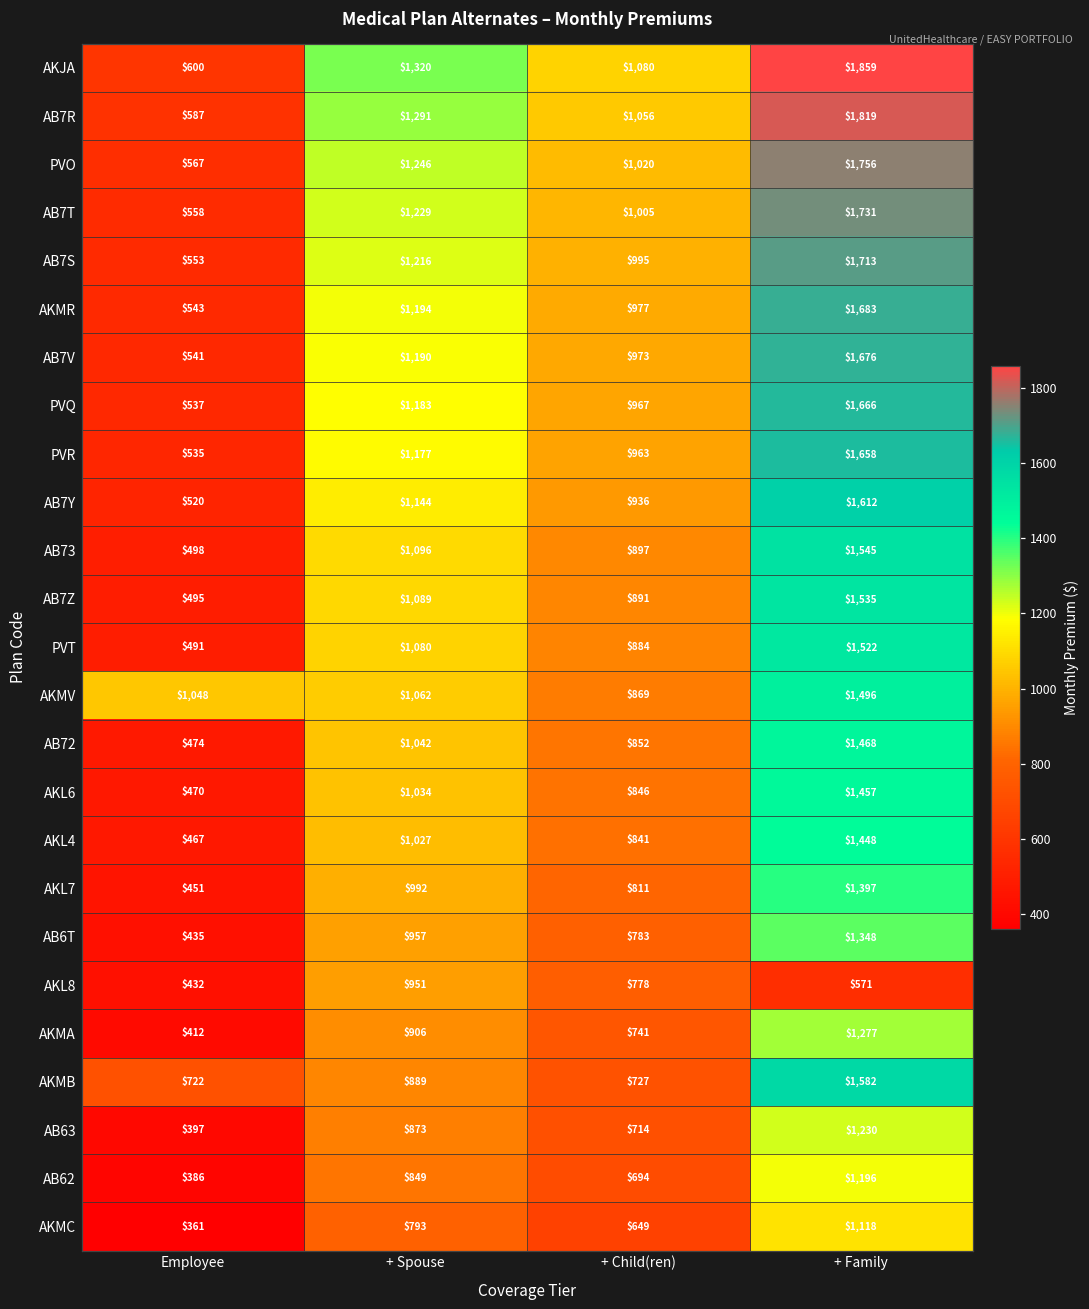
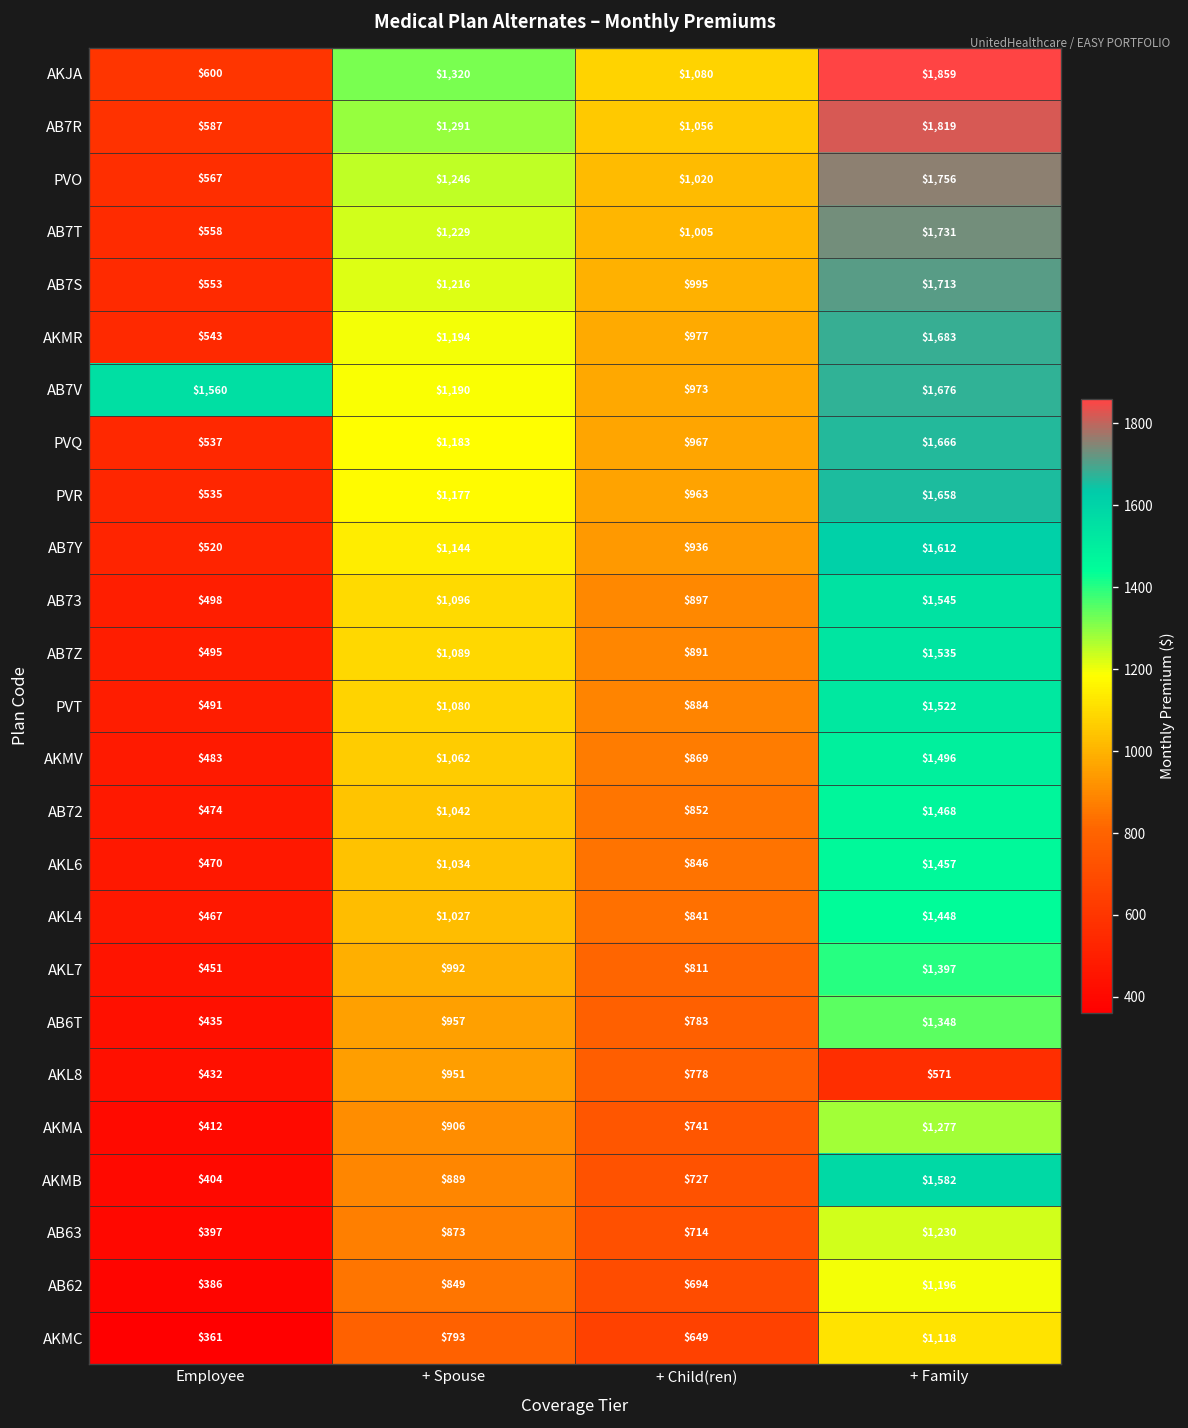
  {
    "AKJA": {
      "Employee": "$600",
      "+ Spouse": "$1,320",
      "+ Child(ren)": "$1,080",
      "+ Family": "$1,859"
    },
    "AB7R": {
      "Employee": "$587",
      "+ Spouse": "$1,291",
      "+ Child(ren)": "$1,056",
      "+ Family": "$1,819"
    },
    "PVO": {
      "Employee": "$567",
      "+ Spouse": "$1,246",
      "+ Child(ren)": "$1,020",
      "+ Family": "$1,756"
    },
    "AB7T": {
      "Employee": "$558",
      "+ Spouse": "$1,229",
      "+ Child(ren)": "$1,005",
      "+ Family": "$1,731"
    },
    "AB7S": {
      "Employee": "$553",
      "+ Spouse": "$1,216",
      "+ Child(ren)": "$995",
      "+ Family": "$1,713"
    },
    "AKMR": {
      "Employee": "$543",
      "+ Spouse": "$1,194",
      "+ Child(ren)": "$977",
      "+ Family": "$1,683"
    },
    "AB7V": {
-     "Employee": "$541",
+     "Employee": "$1,560",
      "+ Spouse": "$1,190",
      "+ Child(ren)": "$973",
      "+ Family": "$1,676"
    },
    "PVQ": {
      "Employee": "$537",
      "+ Spouse": "$1,183",
      "+ Child(ren)": "$967",
      "+ Family": "$1,666"
    },
    "PVR": {
      "Employee": "$535",
      "+ Spouse": "$1,177",
      "+ Child(ren)": "$963",
      "+ Family": "$1,658"
    },
    "AB7Y": {
      "Employee": "$520",
      "+ Spouse": "$1,144",
      "+ Child(ren)": "$936",
      "+ Family": "$1,612"
    },
    "AB73": {
      "Employee": "$498",
      "+ Spouse": "$1,096",
      "+ Child(ren)": "$897",
      "+ Family": "$1,545"
    },
    "AB7Z": {
      "Employee": "$495",
      "+ Spouse": "$1,089",
      "+ Child(ren)": "$891",
      "+ Family": "$1,535"
    },
    "PVT": {
      "Employee": "$491",
      "+ Spouse": "$1,080",
      "+ Child(ren)": "$884",
      "+ Family": "$1,522"
    },
    "AKMV": {
-     "Employee": "$1,048",
+     "Employee": "$483",
      "+ Spouse": "$1,062",
      "+ Child(ren)": "$869",
      "+ Family": "$1,496"
    },
    "AB72": {
      "Employee": "$474",
      "+ Spouse": "$1,042",
      "+ Child(ren)": "$852",
      "+ Family": "$1,468"
    },
    "AKL6": {
      "Employee": "$470",
      "+ Spouse": "$1,034",
      "+ Child(ren)": "$846",
      "+ Family": "$1,457"
    },
    "AKL4": {
      "Employee": "$467",
      "+ Spouse": "$1,027",
      "+ Child(ren)": "$841",
      "+ Family": "$1,448"
    },
    "AKL7": {
      "Employee": "$451",
      "+ Spouse": "$992",
      "+ Child(ren)": "$811",
      "+ Family": "$1,397"
    },
    "AB6T": {
      "Employee": "$435",
      "+ Spouse": "$957",
      "+ Child(ren)": "$783",
      "+ Family": "$1,348"
    },
    "AKL8": {
      "Employee": "$432",
      "+ Spouse": "$951",
      "+ Child(ren)": "$778",
      "+ Family": "$571"
    },
    "AKMA": {
      "Employee": "$412",
      "+ Spouse": "$906",
      "+ Child(ren)": "$741",
      "+ Family": "$1,277"
    },
    "AKMB": {
-     "Employee": "$722",
+     "Employee": "$404",
      "+ Spouse": "$889",
      "+ Child(ren)": "$727",
      "+ Family": "$1,582"
    },
    "AB63": {
      "Employee": "$397",
      "+ Spouse": "$873",
      "+ Child(ren)": "$714",
      "+ Family": "$1,230"
    },
    "AB62": {
      "Employee": "$386",
      "+ Spouse": "$849",
      "+ Child(ren)": "$694",
      "+ Family": "$1,196"
    },
    "AKMC": {
      "Employee": "$361",
      "+ Spouse": "$793",
      "+ Child(ren)": "$649",
      "+ Family": "$1,118"
    }
  }
